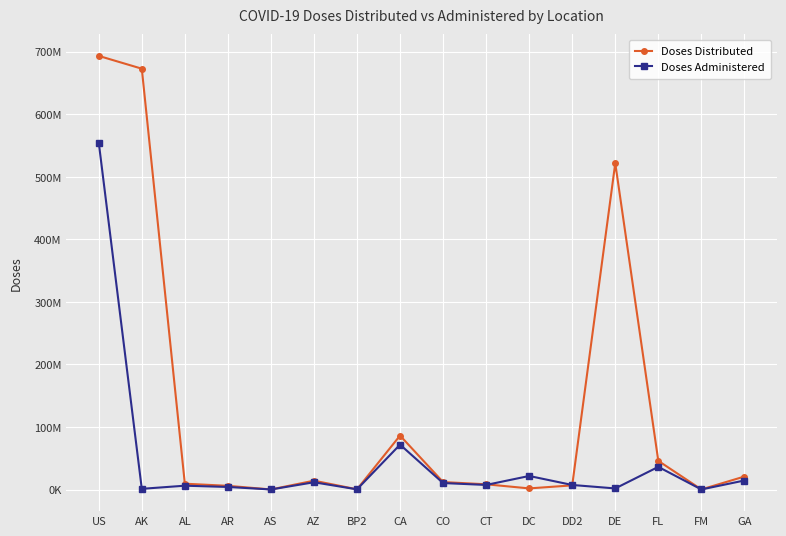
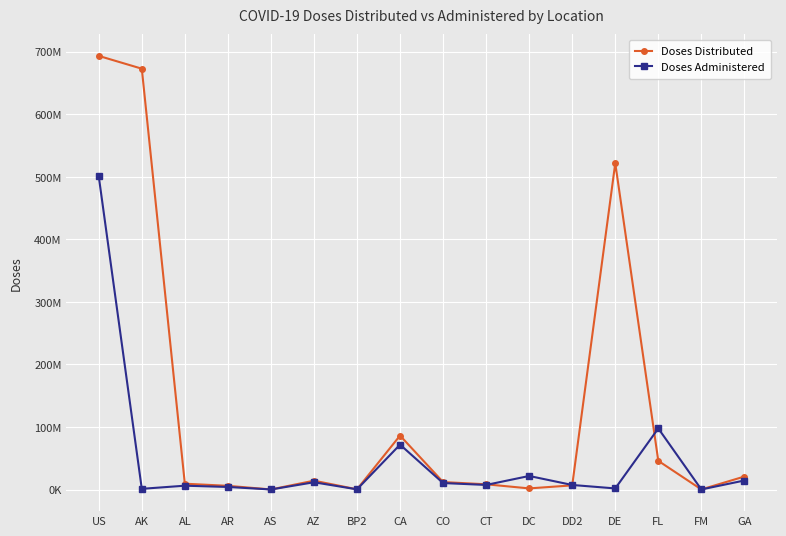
  {
    "Doses Distributed": {
      "US": 690000000,
      "AK": 670000000,
      "CA": 90000000,
      "DC": 0,
      "DE": 520000000,
      "FL": 50000000,
      "GA": 20000000
    },
    "Doses Administered": {
-     "US": 550000000,
+     "US": 500000000,
      "AK": 0,
      "CA": 70000000,
      "DC": 20000000,
      "DE": 0,
-     "FL": 40000000,
+     "FL": 100000000,
      "GA": 10000000
    }
  }
